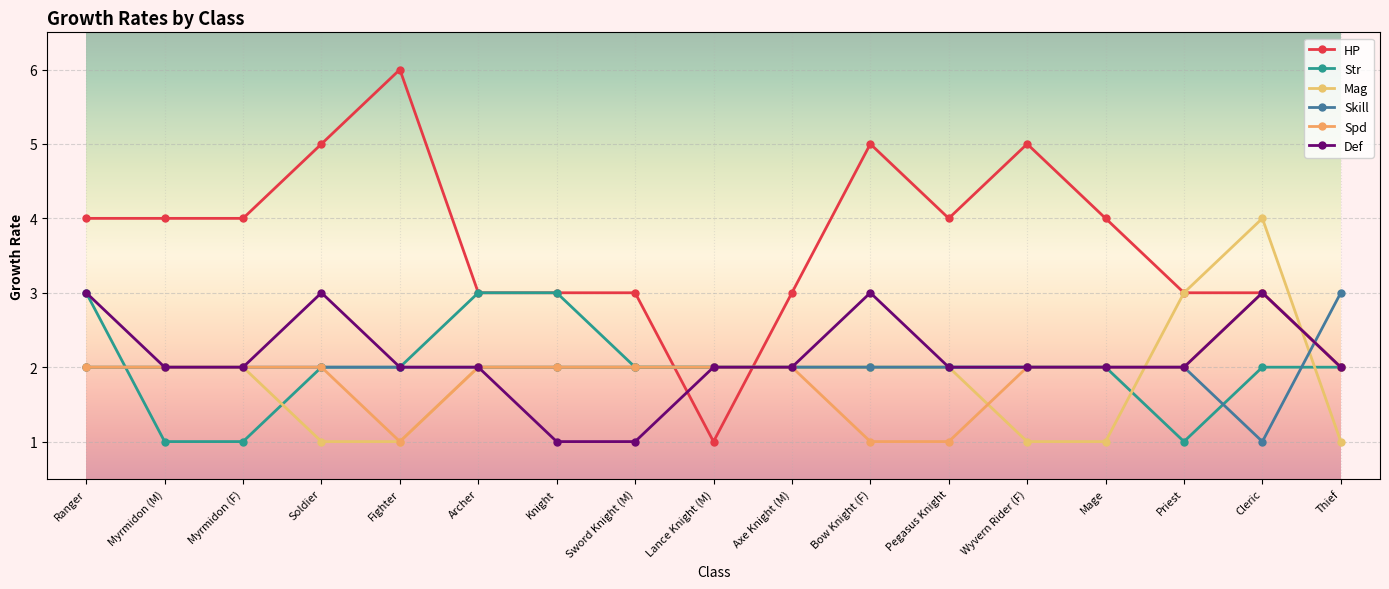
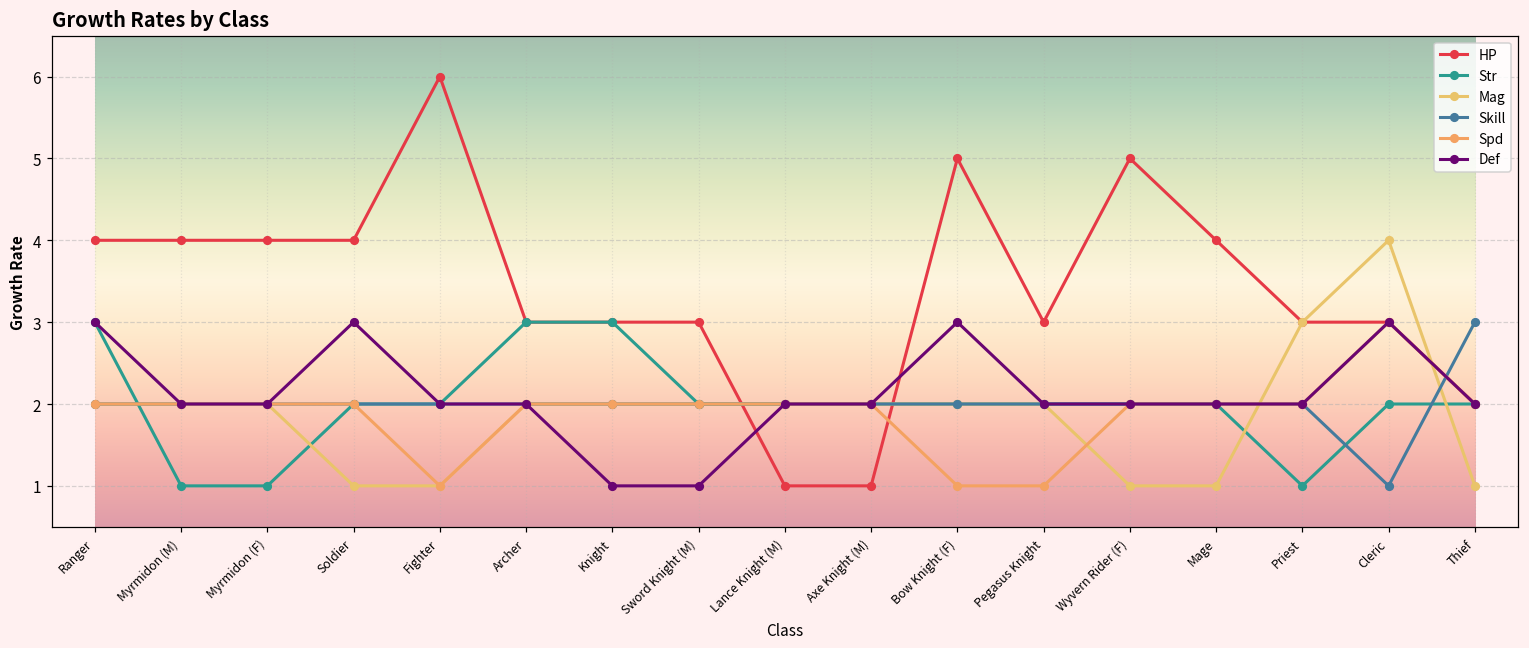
  {
    "HP": {
      "Ranger": 4,
      "Myrmidon (M)": 4,
      "Myrmidon (F)": 4,
-     "Soldier": 5,
+     "Soldier": 4,
      "Fighter": 6,
      "Sword Knight (M)": 3,
      "Lance Knight (M)": 1,
-     "Axe Knight (M)": 3,
+     "Axe Knight (M)": 1,
      "Bow Knight (F)": 5,
-     "Pegasus Knight": 4,
+     "Pegasus Knight": 3,
      "Wyvern Rider (F)": 5,
      "Mage": 4
    },
    "Def": {
      "Soldier": 3,
      "Knight": 1,
      "Sword Knight (M)": 1,
      "Bow Knight (F)": 3
    }
  }
